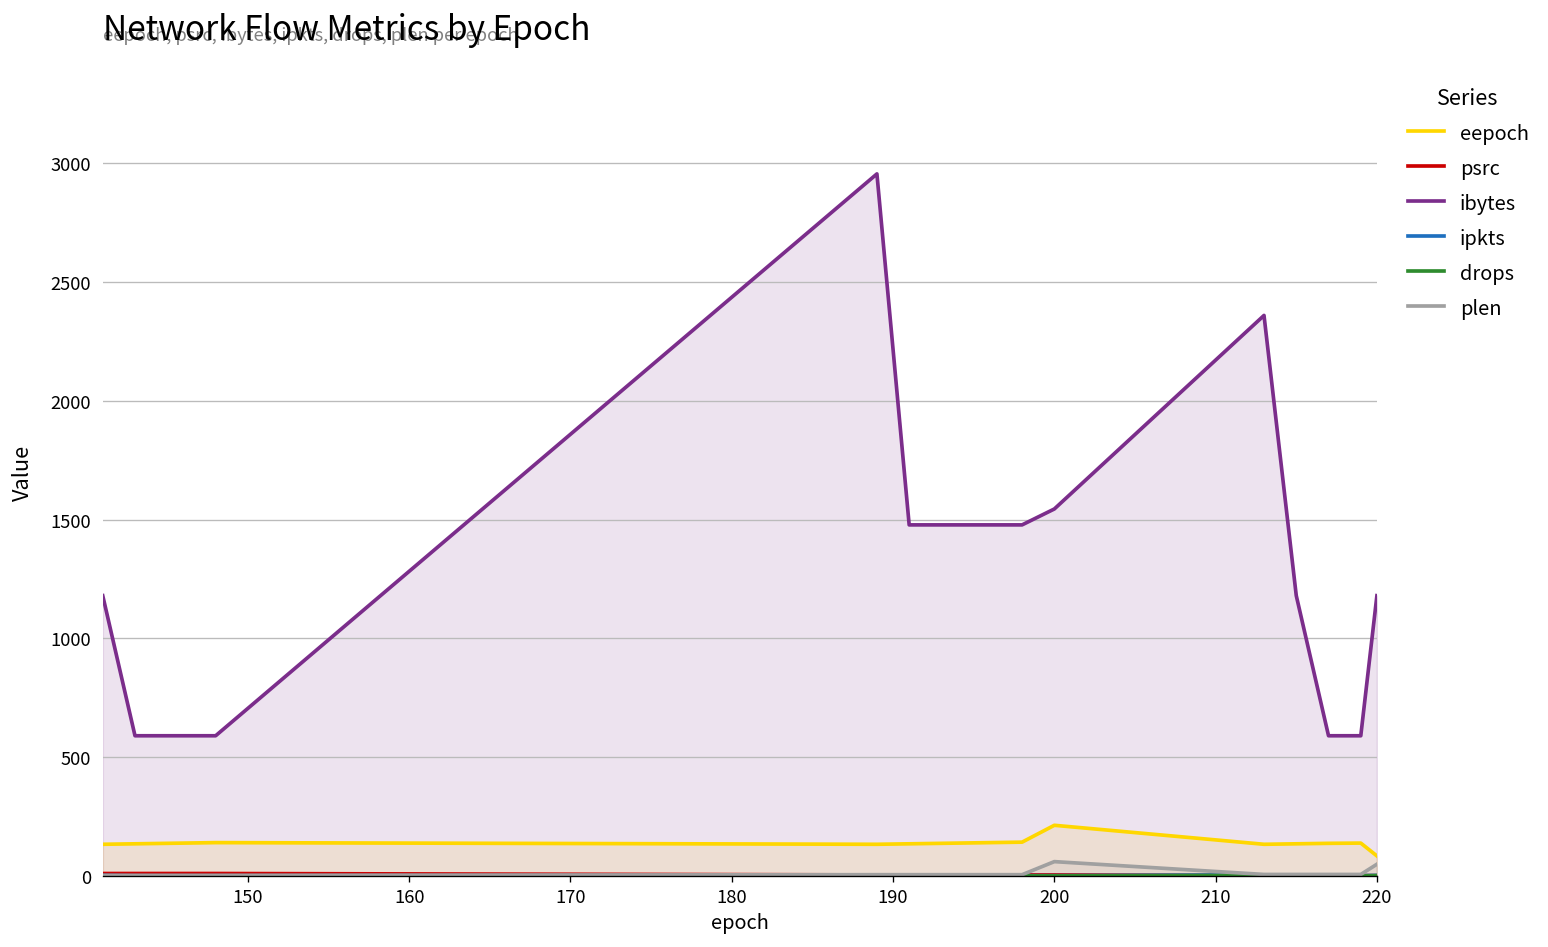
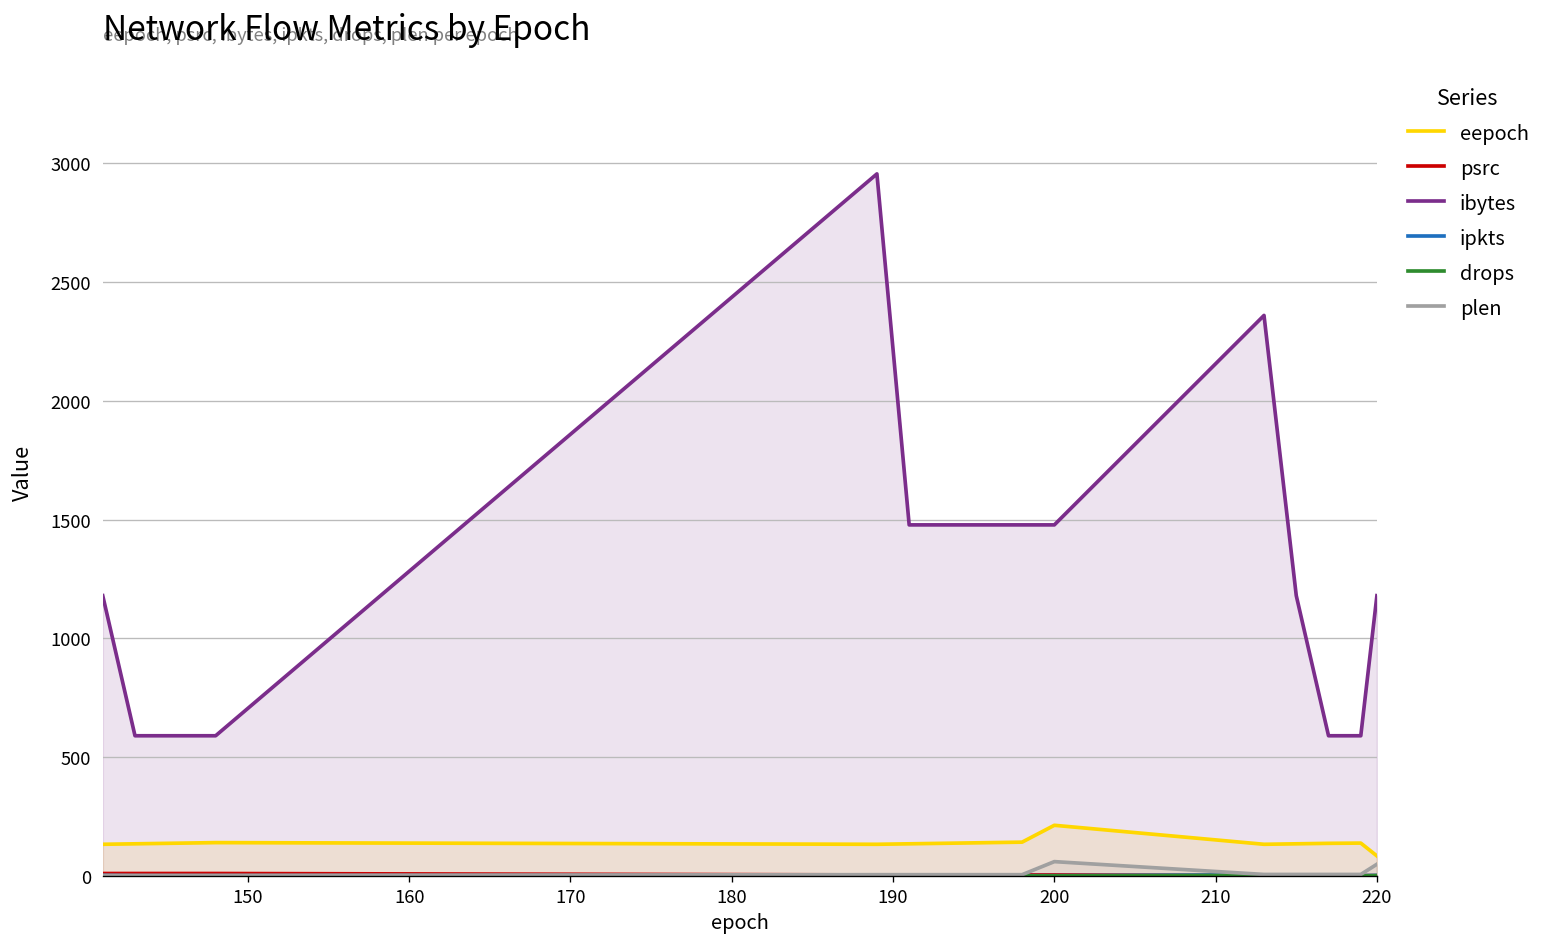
  {
    "eepoch": {
      "200": 210,
      "220": 80
    },
    "ibytes": {
-     "200": 1550,
+     "200": 1480,
      "220": 1180
    },
    "plen": {
      "200": 60,
      "220": 50
    }
  }
